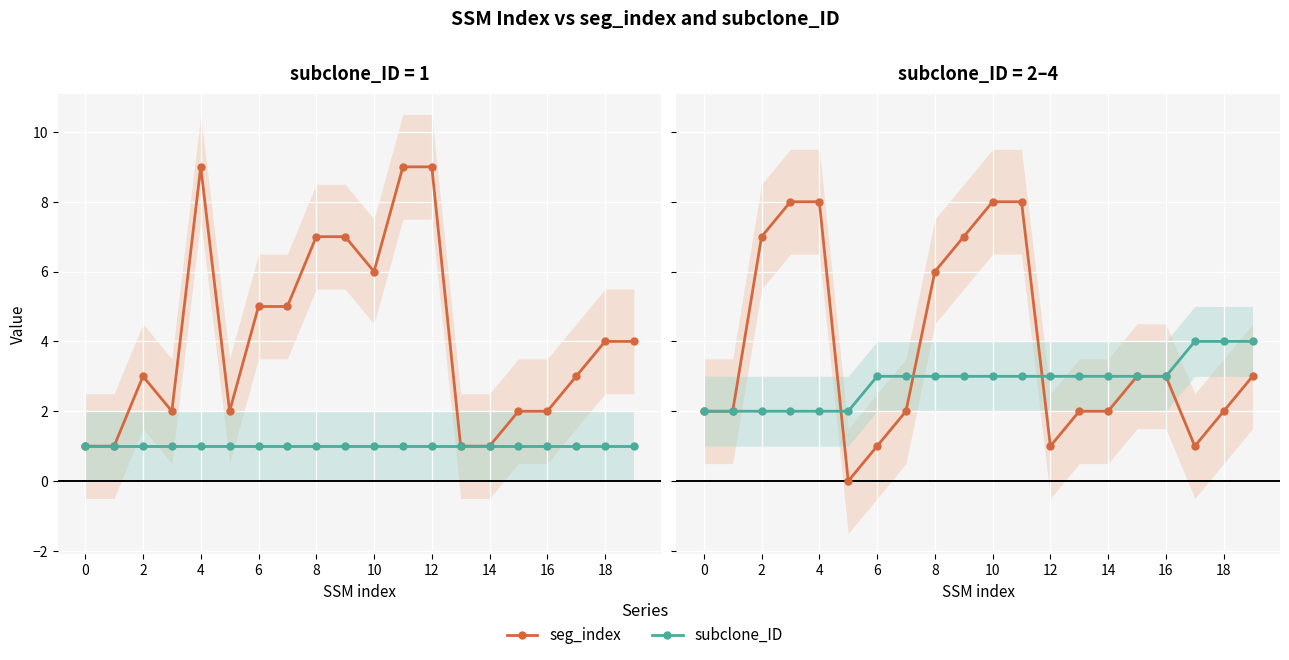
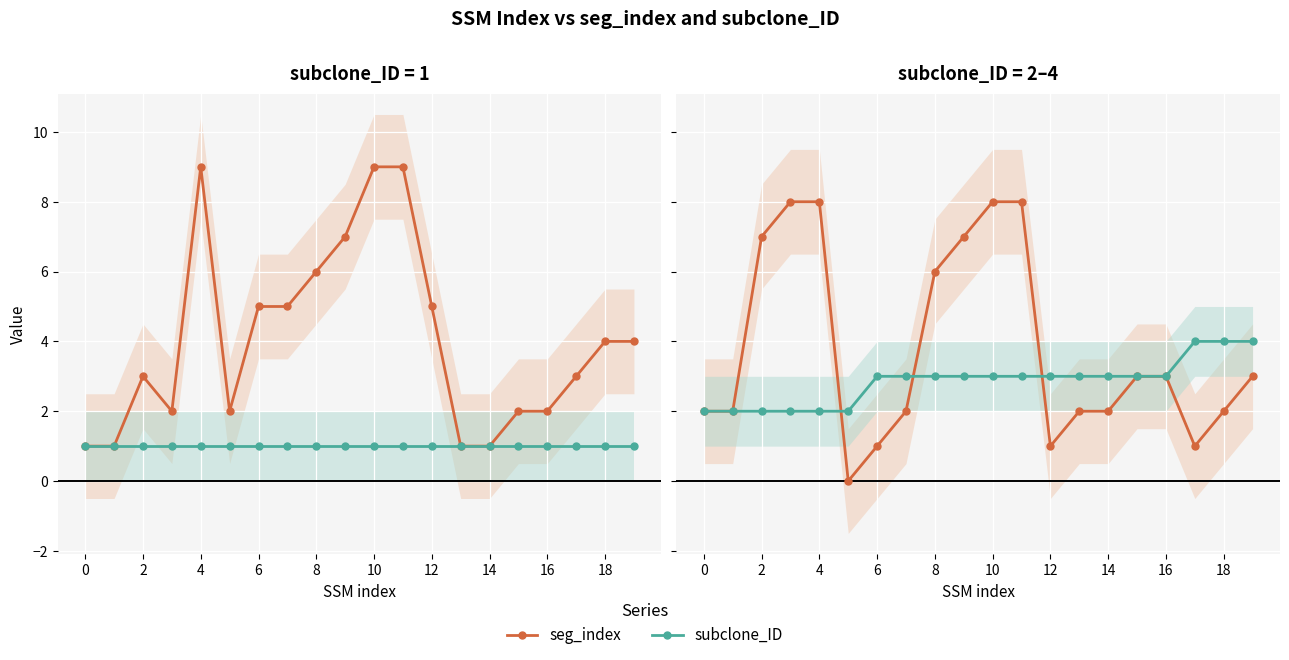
  {
    "subclone_ID = 1": {
      "seg_index": {
        "2": 3,
        "4": 9,
        "6": 5,
-       "8": 7,
-       "10": 6,
-       "12": 9,
+       "8": 6,
+       "10": 9,
+       "12": 5,
        "18": 4
      },
      "subclone_ID": {
        "2": 1,
        "4": 1,
        "6": 1,
        "8": 1,
        "10": 1,
        "12": 1,
        "16": 1,
        "18": 1
      }
    }
  }
